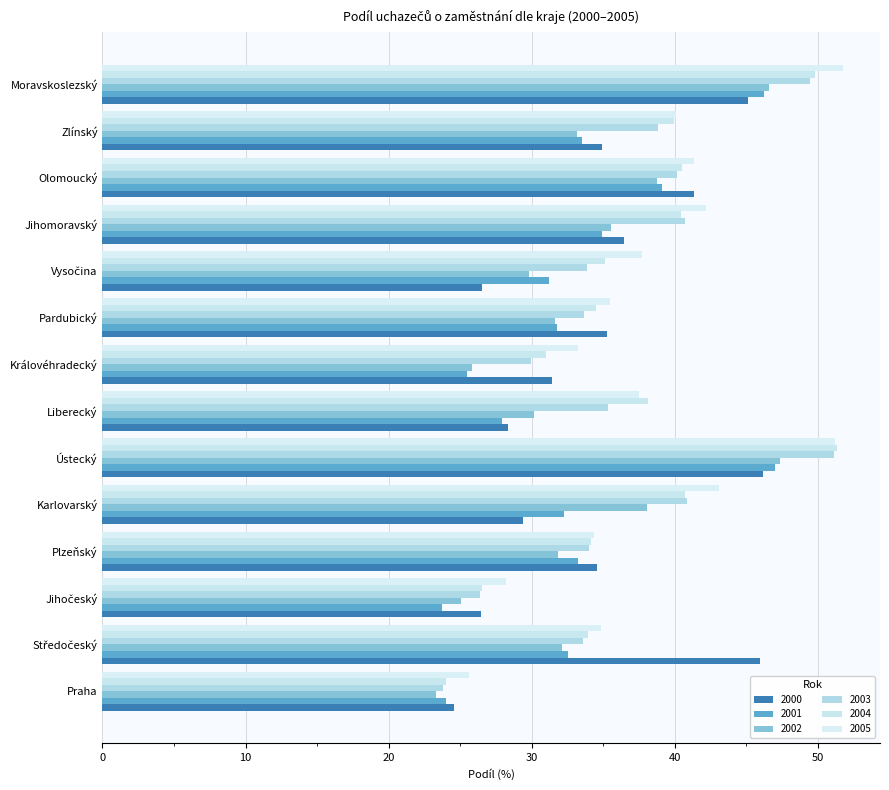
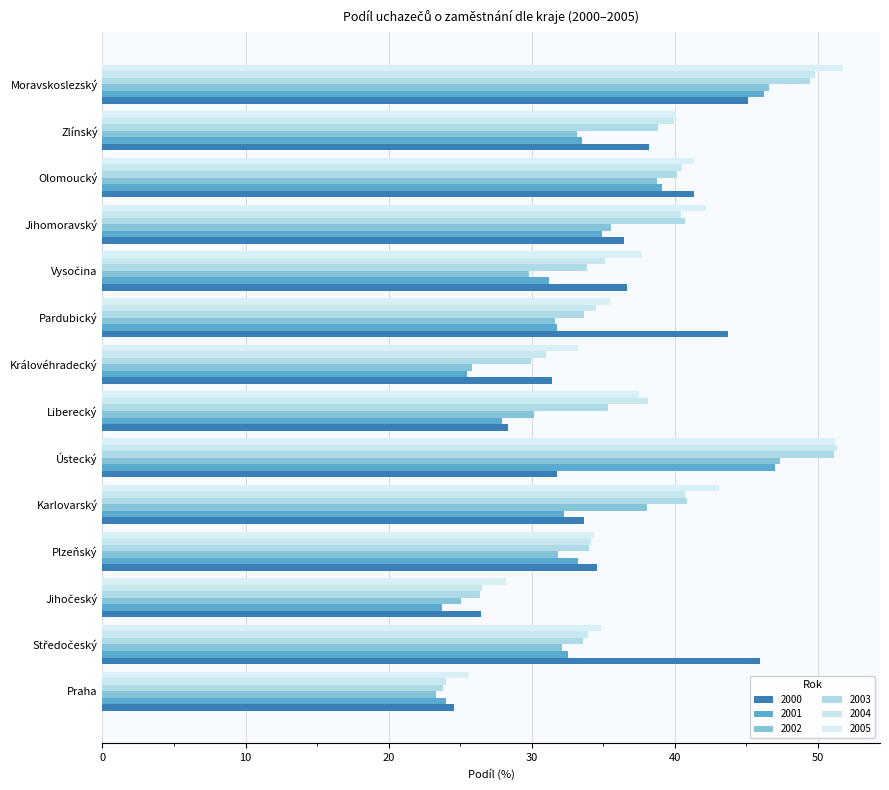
  {
    "2000": {
      "Moravskoslezský": 45.1,
-     "Zlínský": 34.9,
+     "Zlínský": 38.2,
      "Olomoucký": 41.3,
      "Jihomoravský": 36.4,
-     "Vysočina": 26.5,
-     "Pardubický": 35.3,
+     "Vysočina": 36.7,
+     "Pardubický": 43.7,
      "Královéhradecký": 31.4,
      "Liberecký": 28.3,
-     "Ústecký": 46.2,
-     "Karlovarský": 29.4,
+     "Ústecký": 31.8,
+     "Karlovarský": 33.6,
      "Plzeňský": 34.6,
      "Jihočeský": 26.4,
      "Středočeský": 46.0,
      "Praha": 24.6
    }
  }
